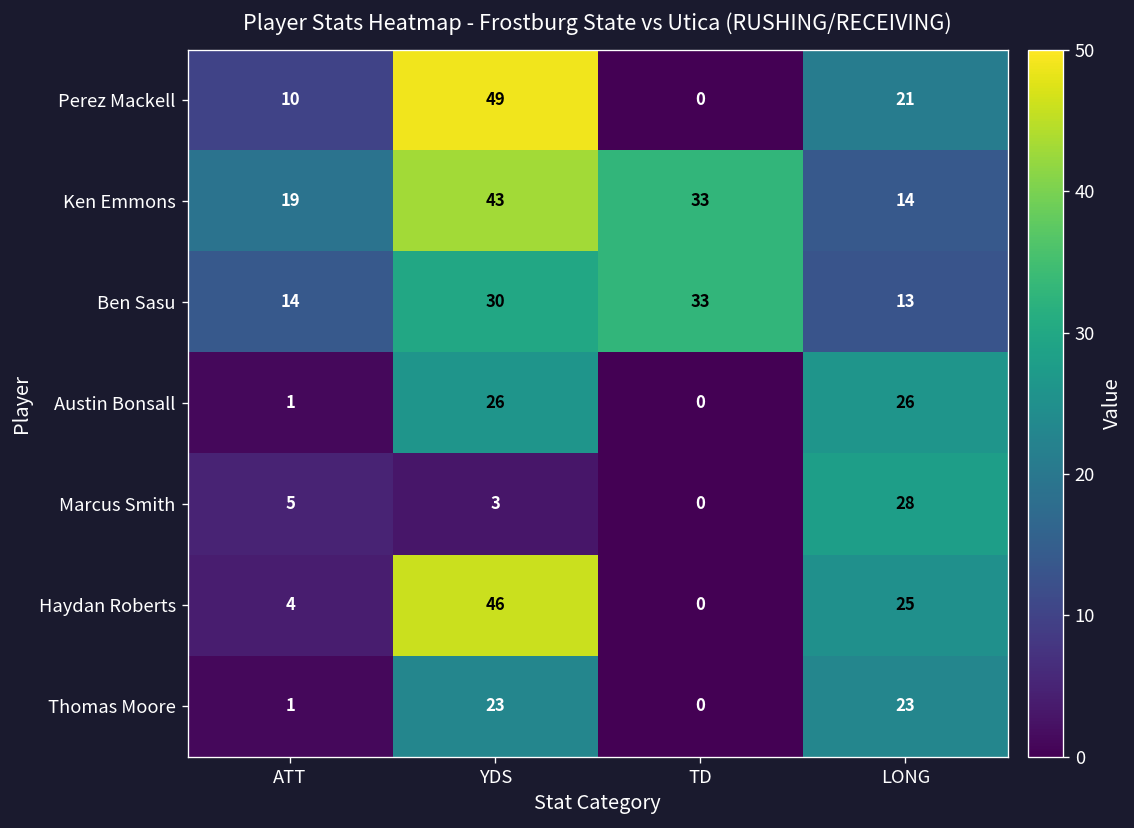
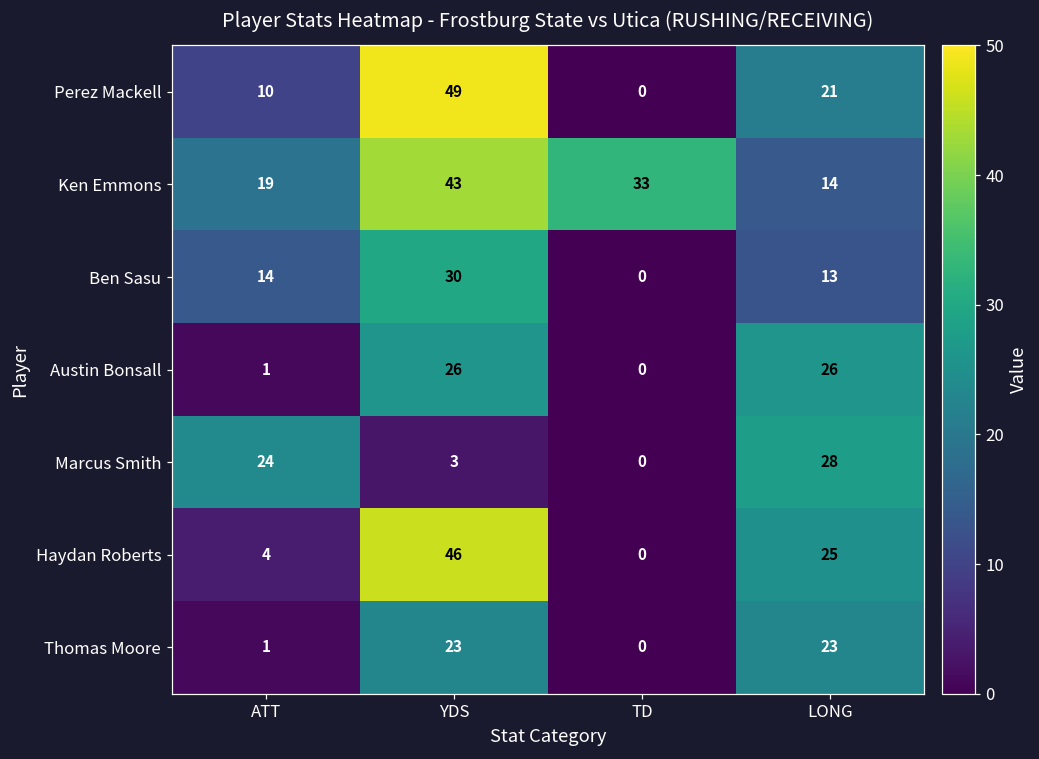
  {
    "Perez Mackell": {
      "ATT": 10,
      "YDS": 49,
      "TD": 0,
      "LONG": 21
    },
    "Ken Emmons": {
      "ATT": 19,
      "YDS": 43,
      "TD": 33,
      "LONG": 14
    },
    "Ben Sasu": {
      "ATT": 14,
      "YDS": 30,
-     "TD": 33,
+     "TD": 0,
      "LONG": 13
    },
    "Austin Bonsall": {
      "ATT": 1,
      "YDS": 26,
      "TD": 0,
      "LONG": 26
    },
    "Marcus Smith": {
-     "ATT": 5,
+     "ATT": 24,
      "YDS": 3,
      "TD": 0,
      "LONG": 28
    },
    "Haydan Roberts": {
      "ATT": 4,
      "YDS": 46,
      "TD": 0,
      "LONG": 25
    },
    "Thomas Moore": {
      "ATT": 1,
      "YDS": 23,
      "TD": 0,
      "LONG": 23
    }
  }
